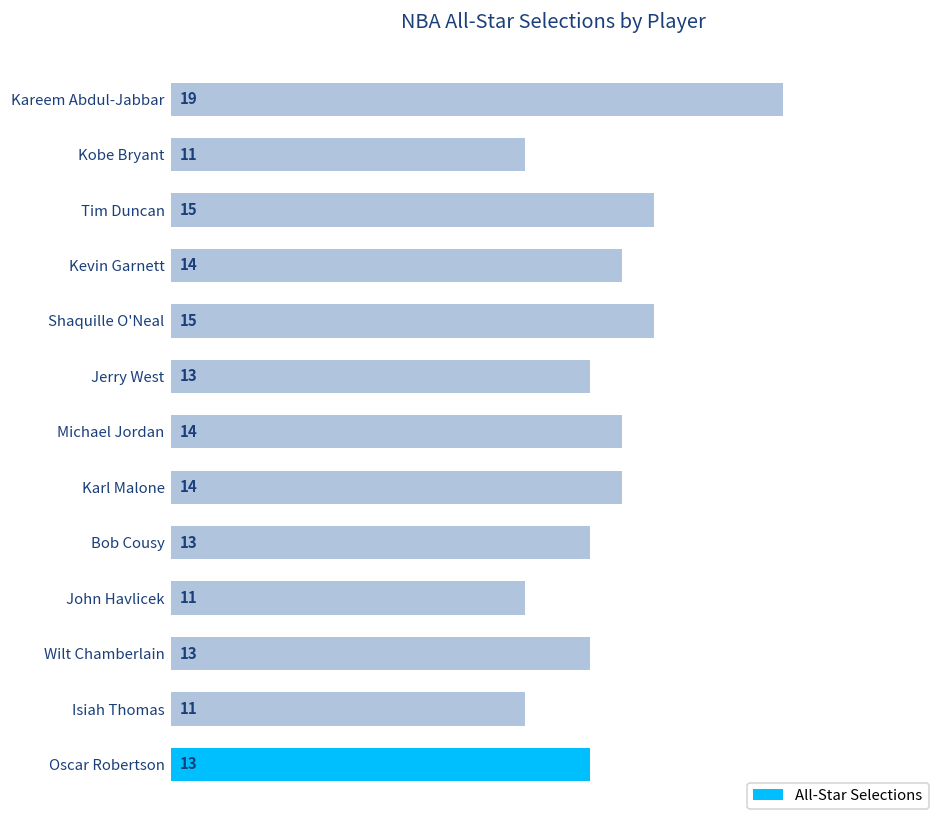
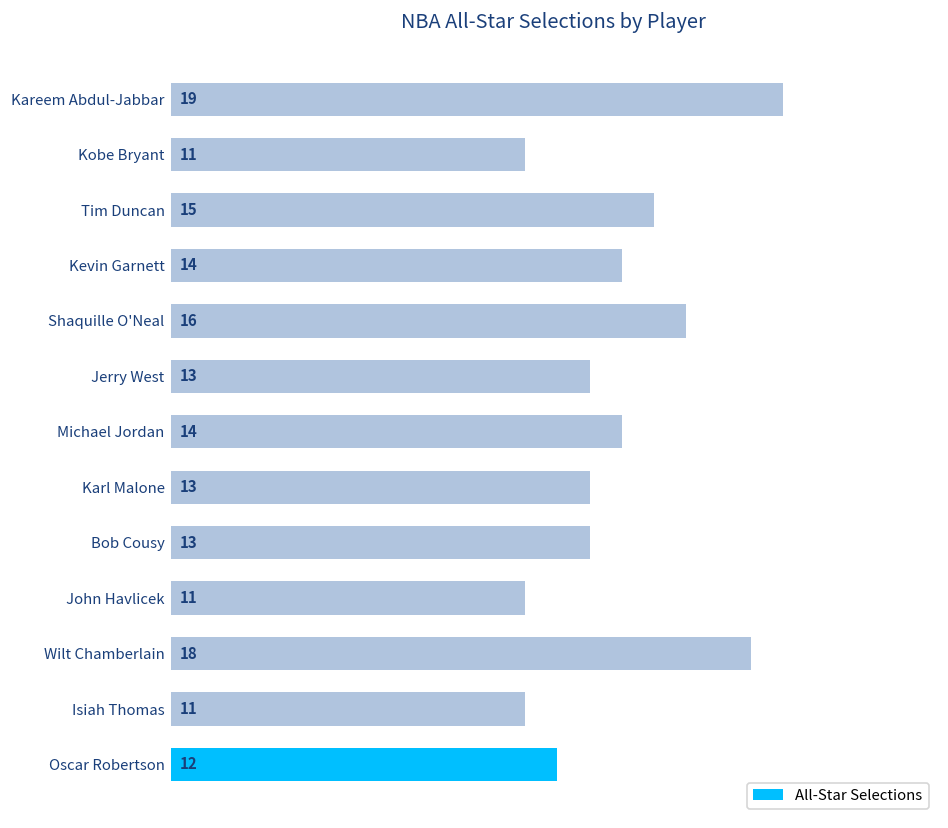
  {
    "Kareem Abdul-Jabbar": 19,
    "Kobe Bryant": 11,
    "Tim Duncan": 15,
    "Kevin Garnett": 14,
-   "Shaquille O'Neal": 15,
+   "Shaquille O'Neal": 16,
    "Jerry West": 13,
    "Michael Jordan": 14,
-   "Karl Malone": 14,
+   "Karl Malone": 13,
    "Bob Cousy": 13,
    "John Havlicek": 11,
-   "Wilt Chamberlain": 13,
+   "Wilt Chamberlain": 18,
    "Isiah Thomas": 11,
-   "Oscar Robertson": 13
+   "Oscar Robertson": 12
  }
